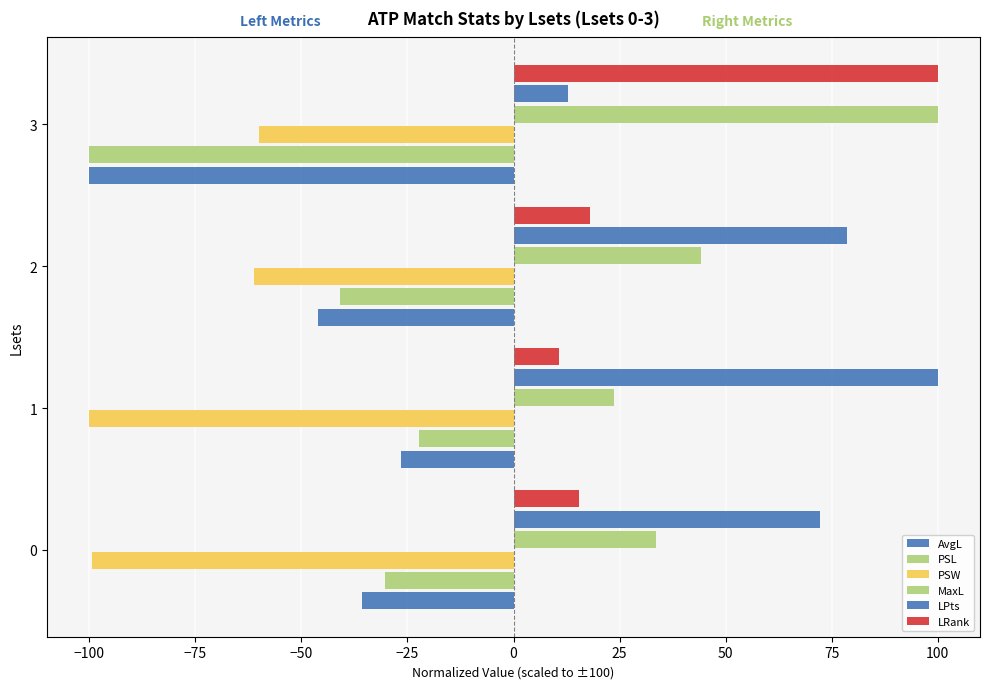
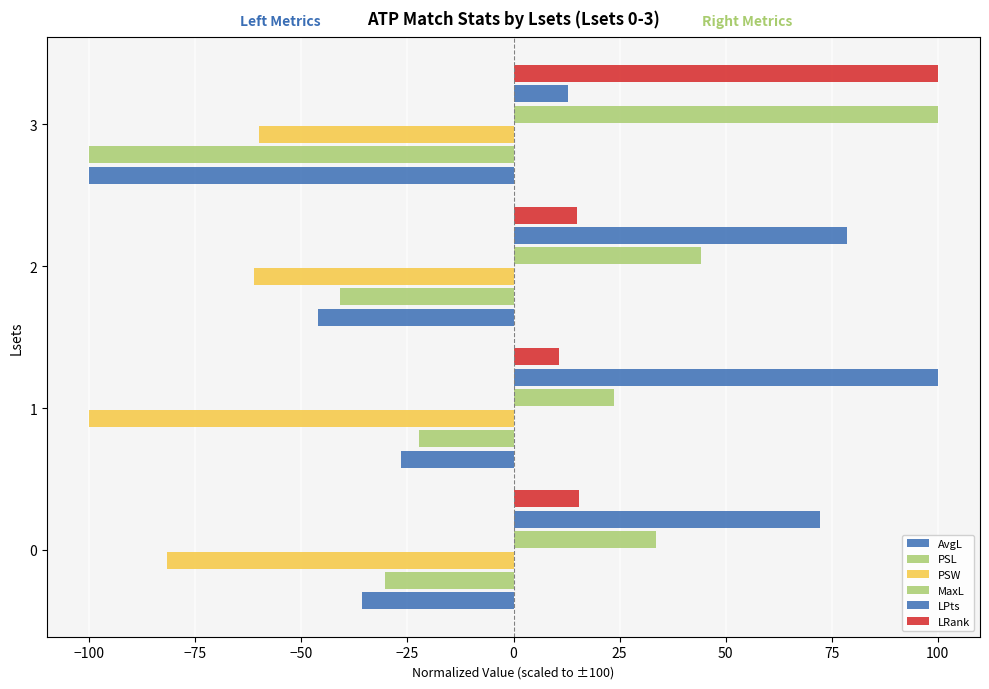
  {
    "PSW": {
      "3": -60,
      "2": -61,
      "1": -100,
-     "0": -99
+     "0": -82
    },
    "LRank": {
      "3": 100,
-     "2": 18,
+     "2": 15,
      "1": 11,
      "0": 15
    }
  }
